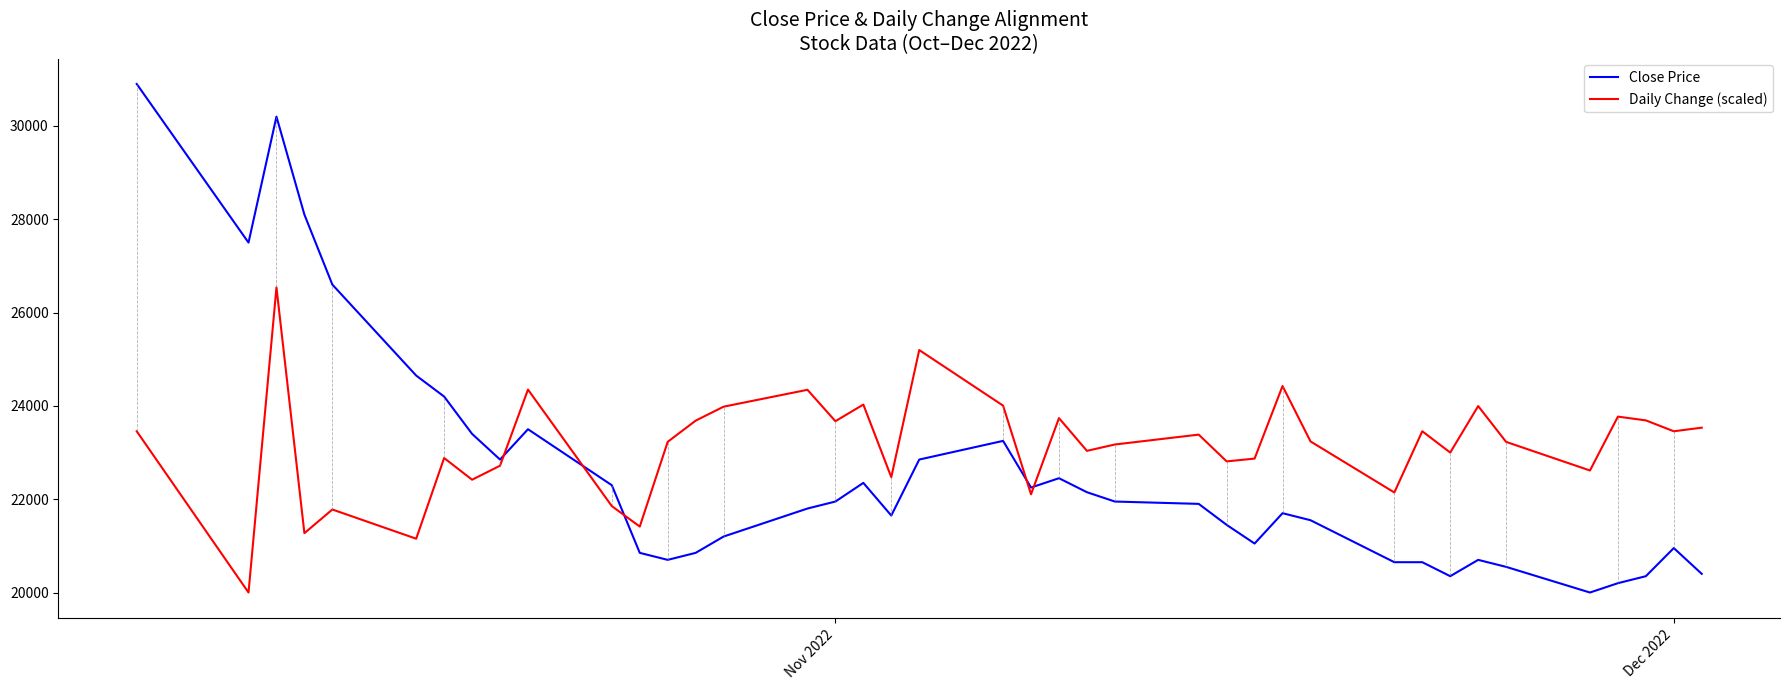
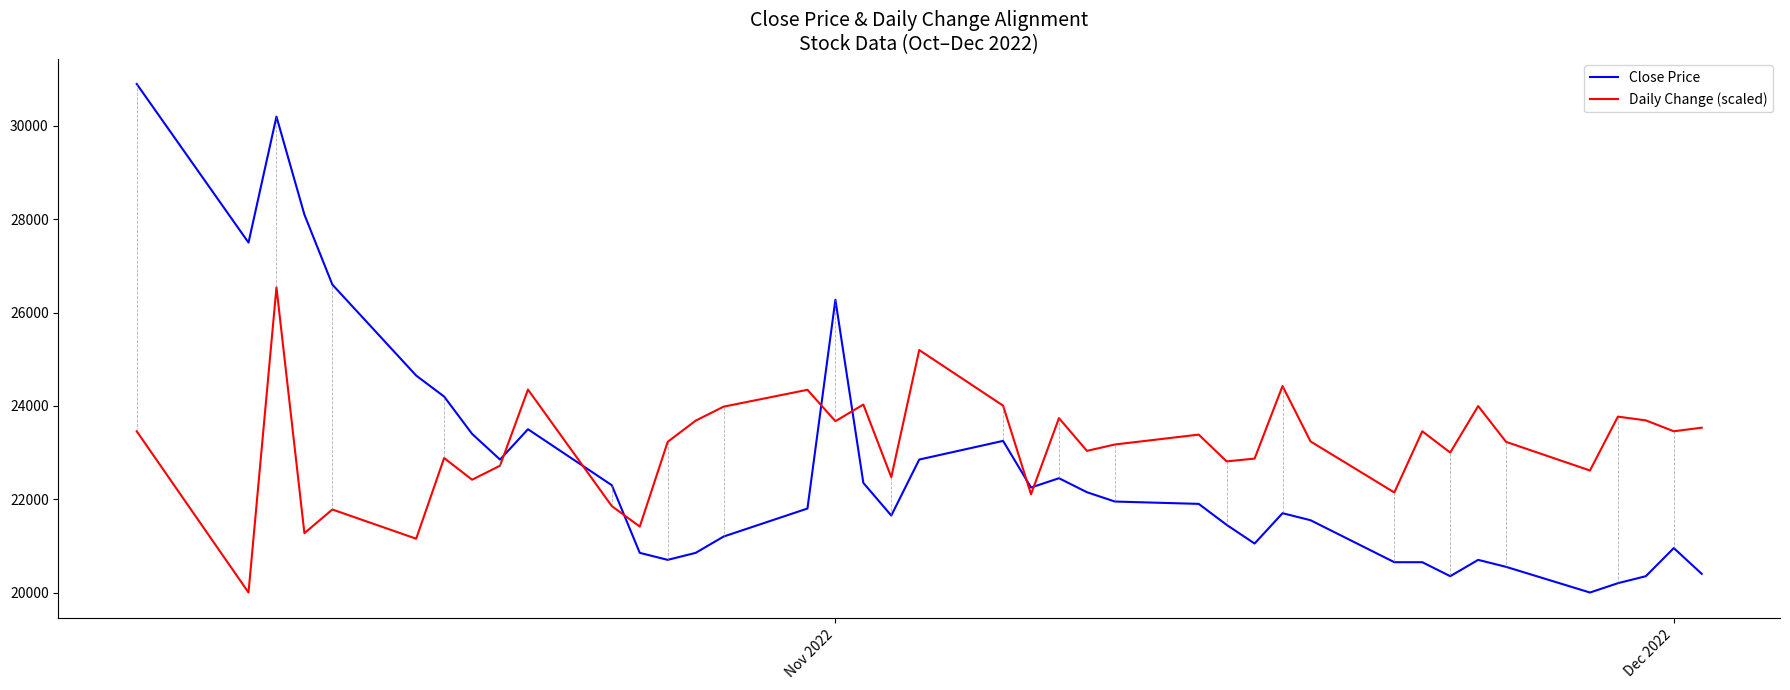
  {
    "Close Price": {
-     "Nov 2022": 22000
+     "Nov 2022": 26300
    }
  }
